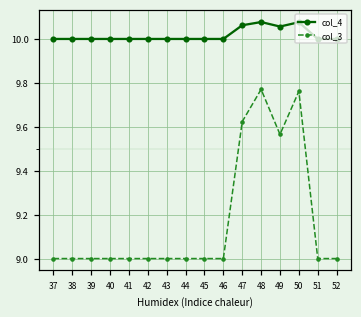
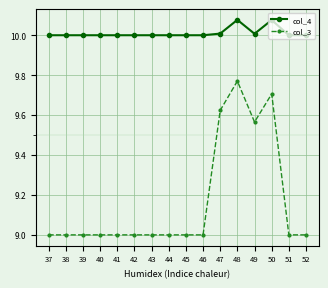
  {
    "col_4": {
      "37": 10.00,
      "38": 10.00,
      "39": 10.00,
      "40": 10.00,
      "41": 10.00,
      "42": 10.00,
      "43": 10.00,
      "44": 10.00,
      "45": 10.00,
      "46": 10.00,
-     "47": 10.06,
+     "47": 10.01,
      "48": 10.08,
-     "49": 10.06
+     "49": 10.01
    },
    "col_3": {
      "37": 9.00,
      "38": 9.00,
      "39": 9.00,
      "40": 9.00,
      "41": 9.00,
      "42": 9.00,
      "43": 9.00,
      "44": 9.00,
      "45": 9.00,
      "46": 9.00,
      "47": 9.62,
      "48": 9.77,
      "49": 9.57,
-     "50": 9.76,
+     "50": 9.71,
      "51": 9.00,
      "52": 9.00
    }
  }
